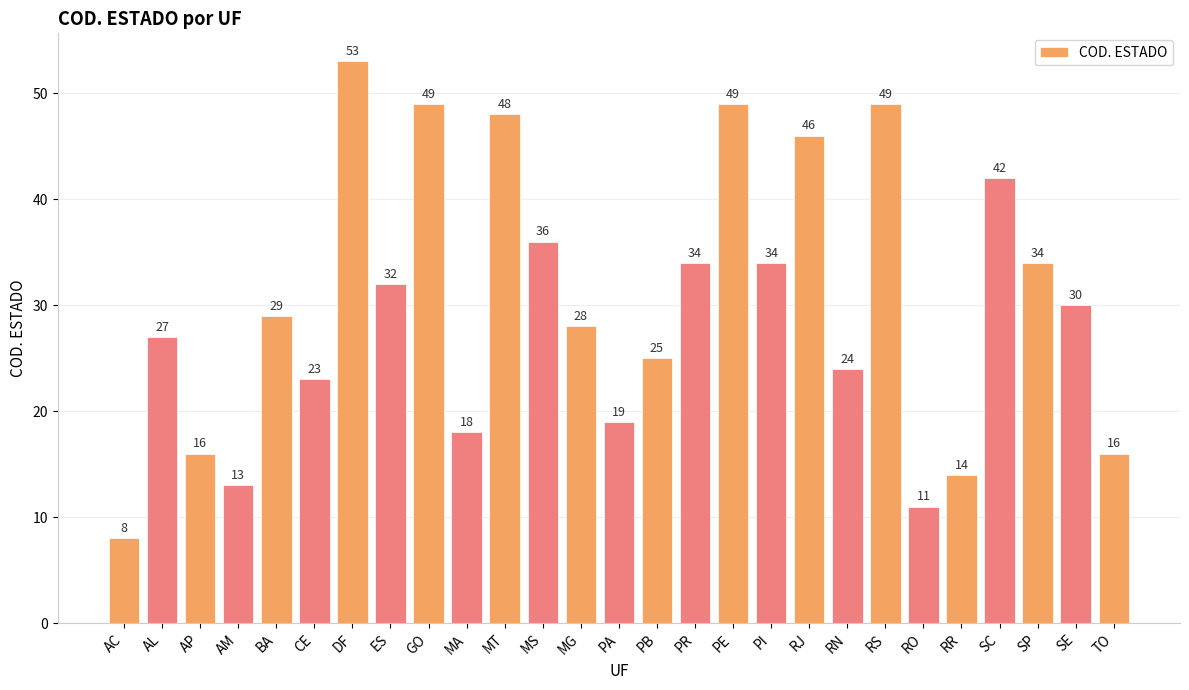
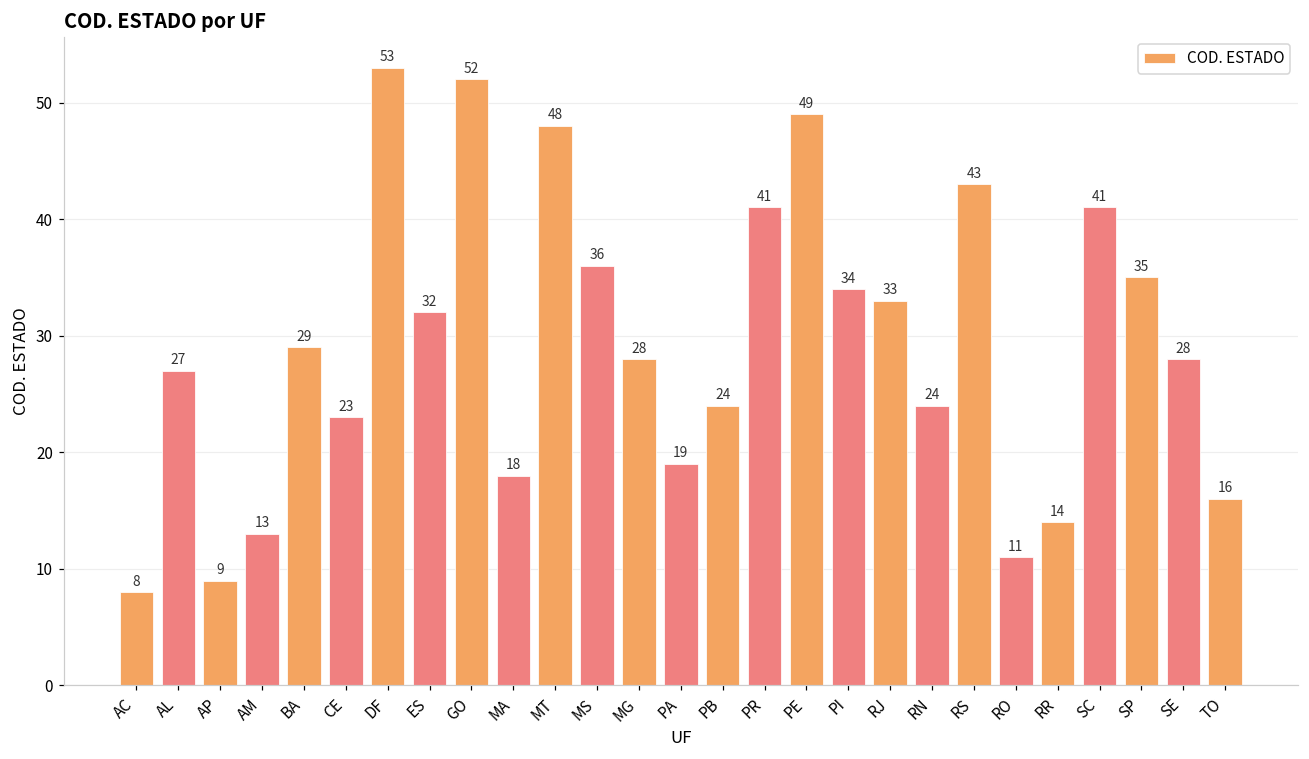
  {
    "AC": 8,
    "AL": 27,
-   "AP": 16,
+   "AP": 9,
    "AM": 13,
    "BA": 29,
    "CE": 23,
    "DF": 53,
    "ES": 32,
-   "GO": 49,
+   "GO": 52,
    "MA": 18,
    "MT": 48,
    "MS": 36,
    "MG": 28,
    "PA": 19,
-   "PB": 25,
-   "PR": 34,
+   "PB": 24,
+   "PR": 41,
    "PE": 49,
    "PI": 34,
-   "RJ": 46,
+   "RJ": 33,
    "RN": 24,
-   "RS": 49,
+   "RS": 43,
    "RO": 11,
    "RR": 14,
-   "SC": 42,
-   "SP": 34,
-   "SE": 30,
+   "SC": 41,
+   "SP": 35,
+   "SE": 28,
    "TO": 16
  }
